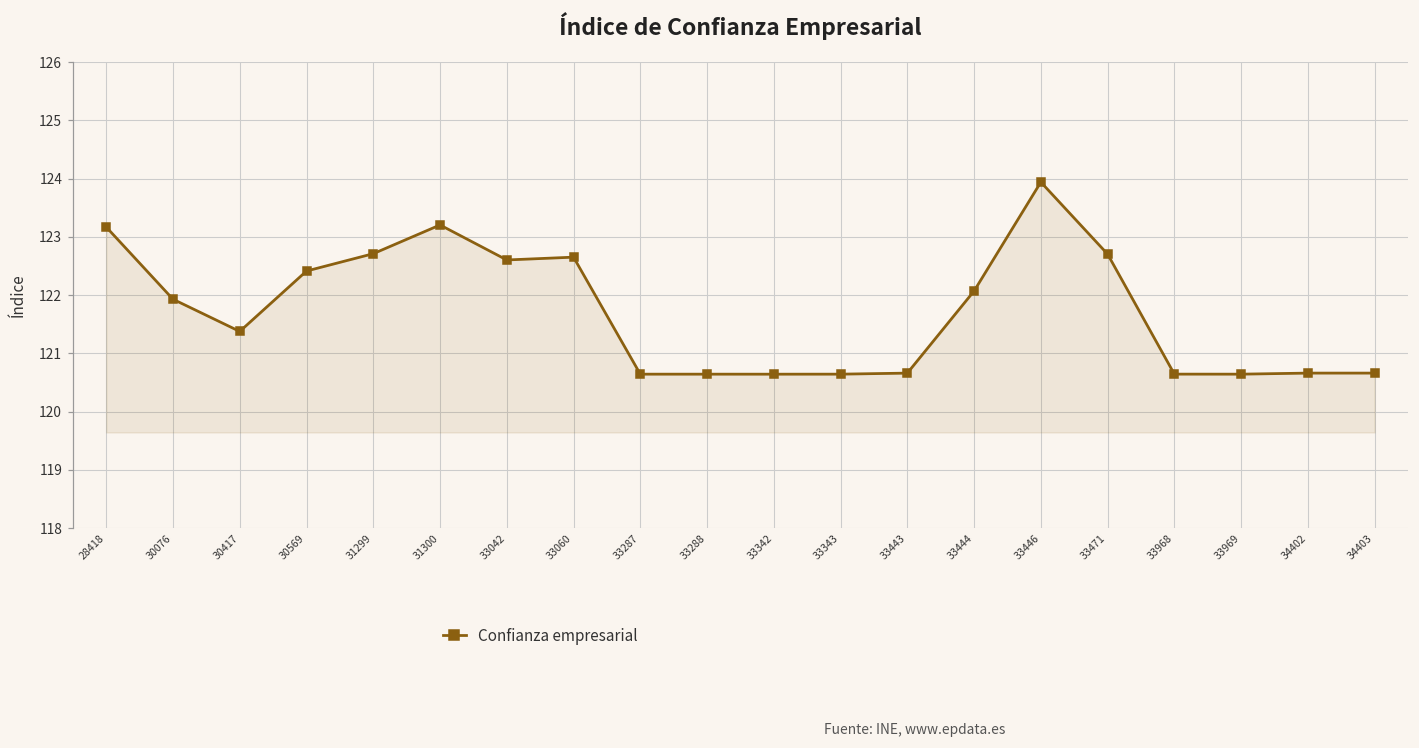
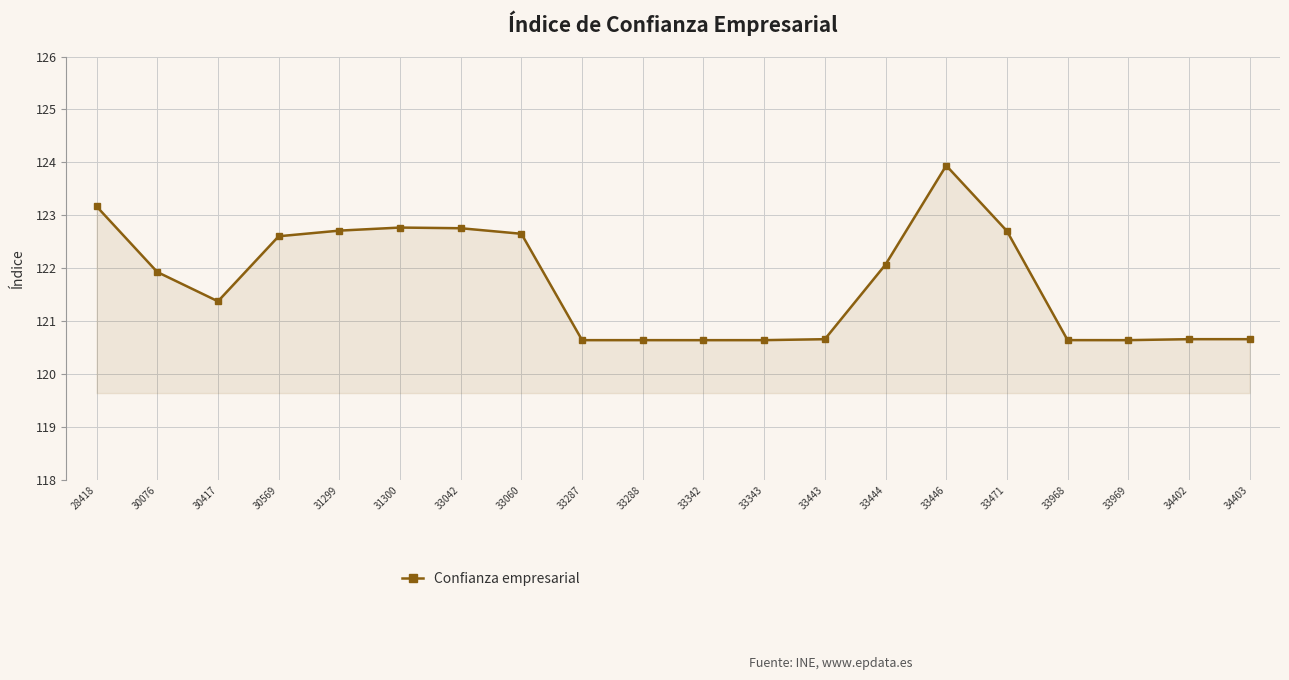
  {
    "28418": 123.2,
    "30076": 121.9,
    "30417": 121.4,
-   "30569": 122.4,
+   "30569": 122.6,
    "31299": 122.7,
-   "31300": 123.2,
-   "33042": 122.6,
+   "31300": 122.8,
+   "33042": 122.8,
    "33060": 122.7,
    "33287": 120.6,
    "33288": 120.6,
    "33342": 120.6,
    "33343": 120.6,
    "33443": 120.7,
    "33444": 122.1,
    "33446": 123.9,
    "33471": 122.7,
    "33968": 120.6,
    "33969": 120.6,
    "34402": 120.7,
    "34403": 120.7
  }
